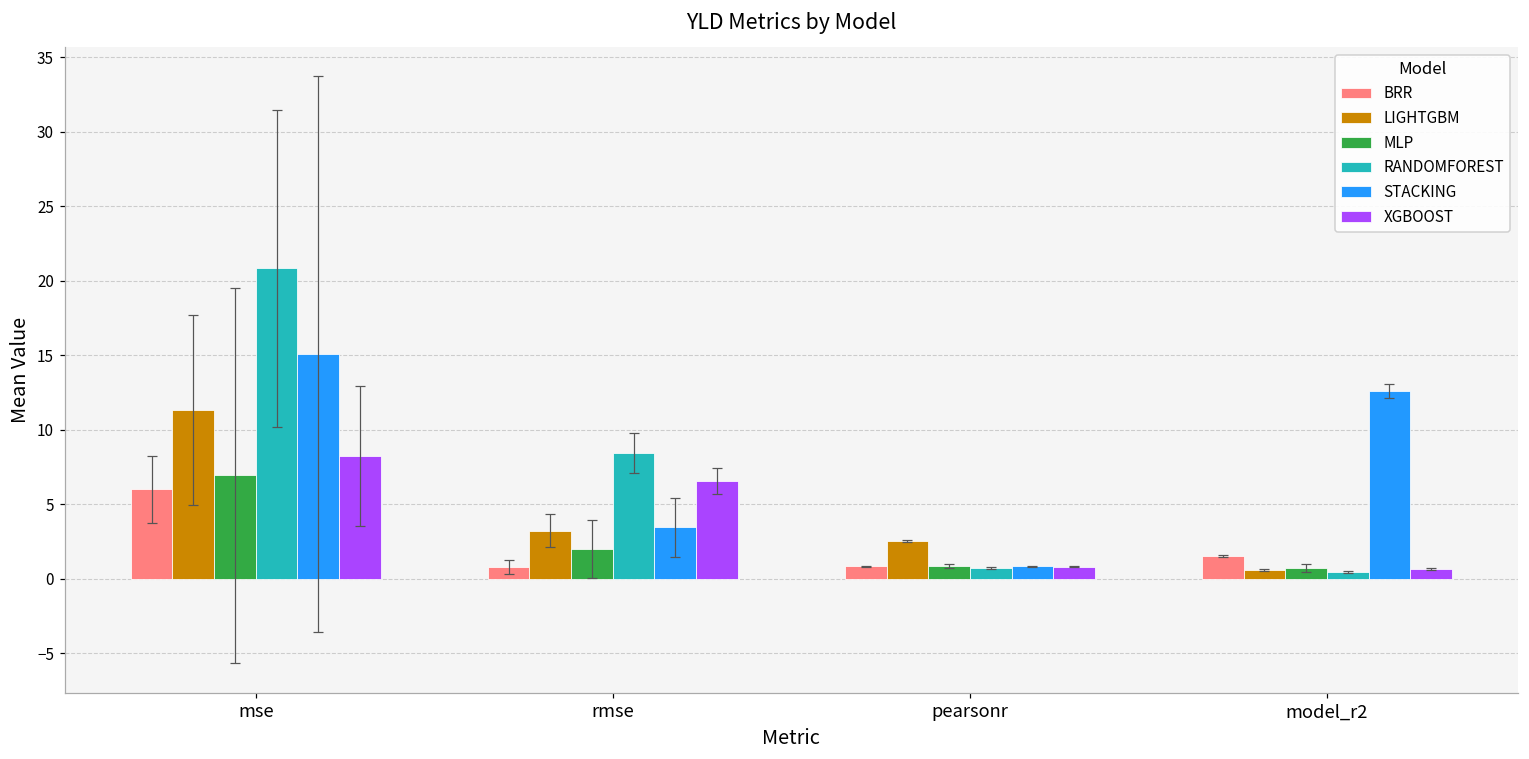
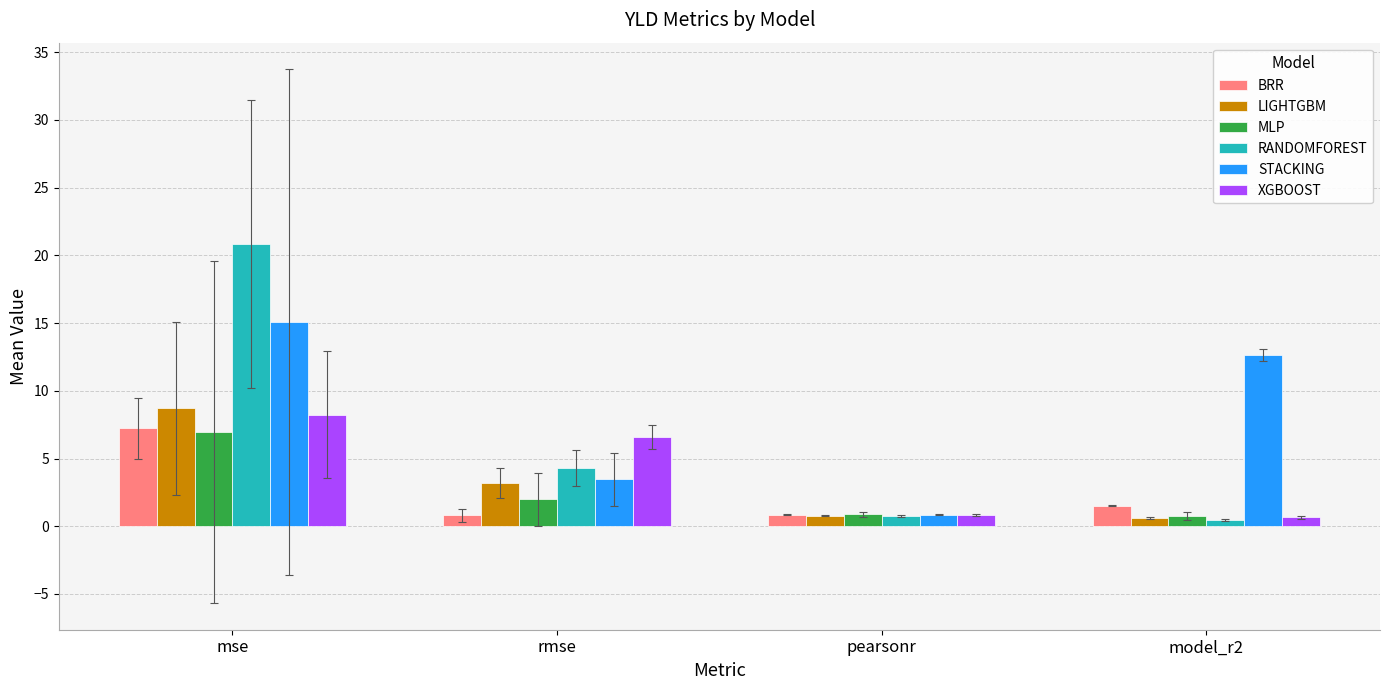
  {
    "BRR": {
-     "mse": 6.0,
+     "mse": 7.2,
      "rmse": 0.8,
      "pearsonr": 0.8,
      "model_r2": 1.5
    },
    "LIGHTGBM": {
-     "mse": 11.3,
+     "mse": 8.7,
      "rmse": 3.2,
-     "pearsonr": 2.5,
+     "pearsonr": 0.8,
      "model_r2": 0.6
    },
    "MLP": {
      "mse": 6.9,
      "rmse": 2.0,
      "pearsonr": 0.9,
      "model_r2": 0.7
    },
    "RANDOMFOREST": {
      "mse": 20.8,
-     "rmse": 8.4,
+     "rmse": 4.3,
      "pearsonr": 0.7,
      "model_r2": 0.5
    },
    "STACKING": {
      "mse": 15.1,
      "rmse": 3.5,
      "pearsonr": 0.8,
      "model_r2": 12.6
    },
    "XGBOOST": {
      "mse": 8.2,
      "rmse": 6.6,
      "pearsonr": 0.8,
      "model_r2": 0.6
    }
  }
